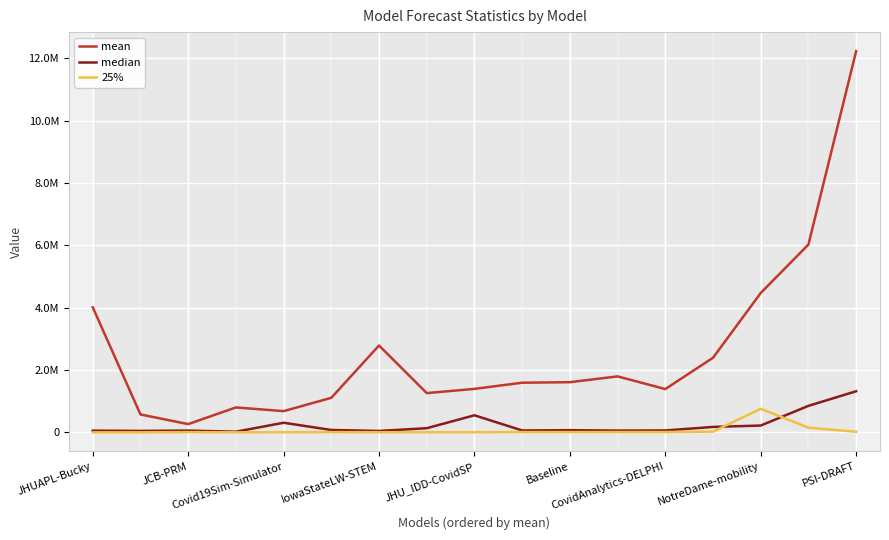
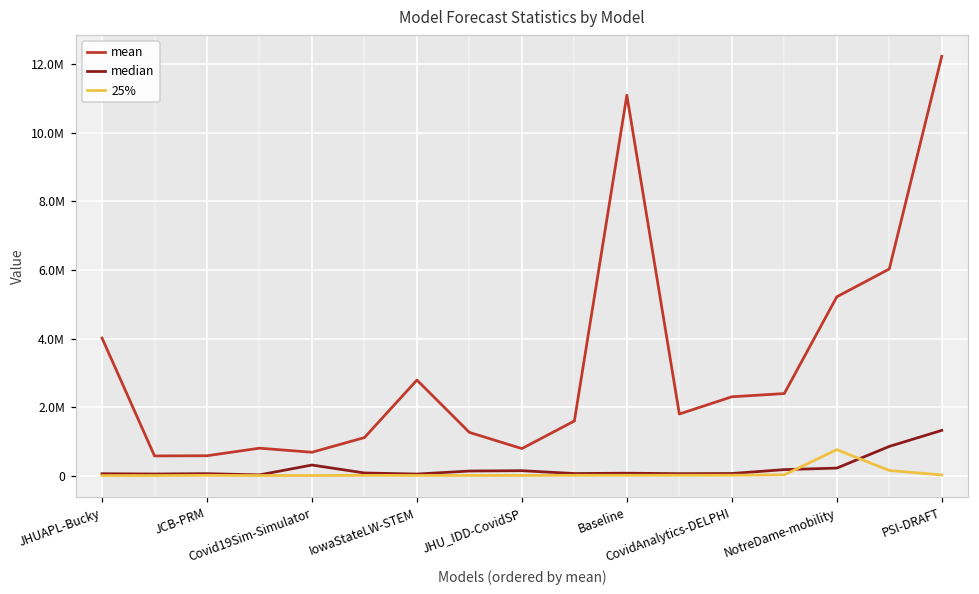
  {
    "mean": {
      "JHUAPL-Bucky": 4000000,
-     "JCB-PRM": 300000,
+     "JCB-PRM": 600000,
      "Covid19Sim-Simulator": 700000,
      "IowaStateLW-STEM": 2800000,
-     "JHU_IDD-CovidSP": 1400000,
-     "Baseline": 1600000,
-     "CovidAnalytics-DELPHI": 1400000,
-     "NotreDame-mobility": 4500000,
+     "JHU_IDD-CovidSP": 800000,
+     "Baseline": 11100000,
+     "CovidAnalytics-DELPHI": 2300000,
+     "NotreDame-mobility": 5200000,
      "PSI-DRAFT": 12200000
    },
    "median": {
      "Covid19Sim-Simulator": 300000,
-     "JHU_IDD-CovidSP": 600000,
+     "JHU_IDD-CovidSP": 100000,
      "NotreDame-mobility": 200000,
      "PSI-DRAFT": 1300000
    },
    "25%": {
      "Covid19Sim-Simulator": 0,
      "JHU_IDD-CovidSP": 0,
      "NotreDame-mobility": 800000,
      "PSI-DRAFT": 0
    }
  }
